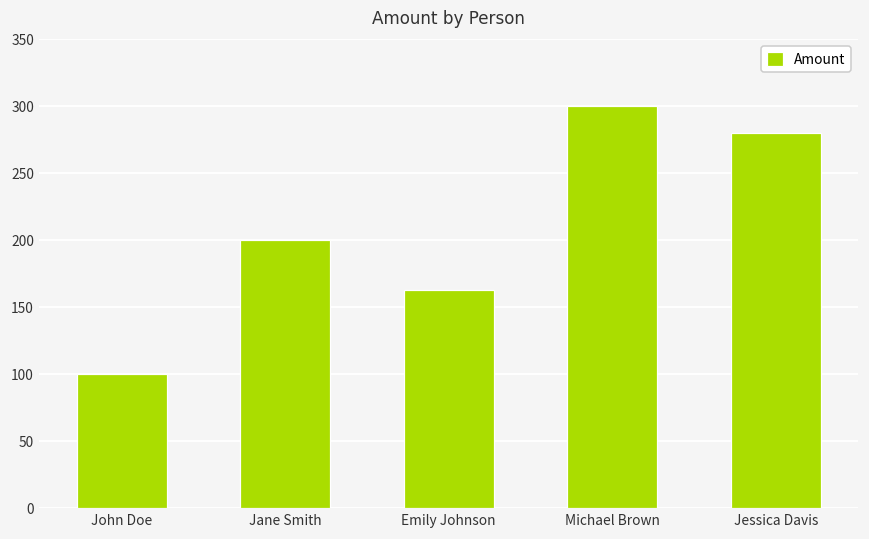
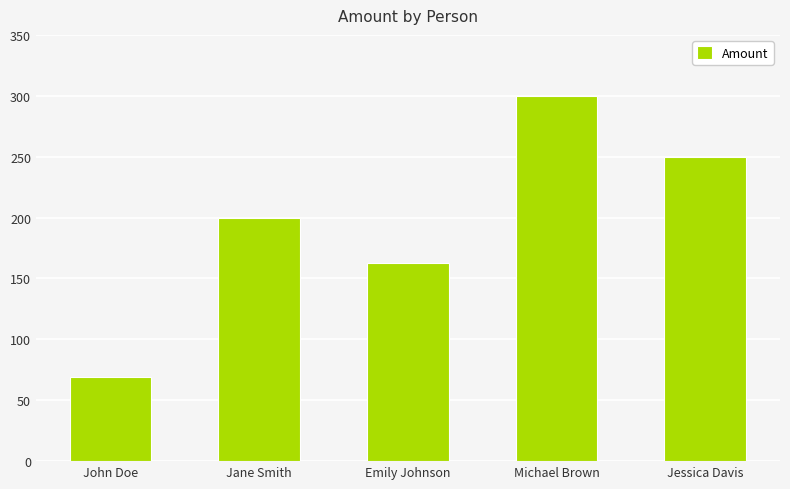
  {
-   "John Doe": 100,
+   "John Doe": 69,
    "Jane Smith": 200,
    "Emily Johnson": 163,
    "Michael Brown": 300,
-   "Jessica Davis": 280
+   "Jessica Davis": 250
  }
